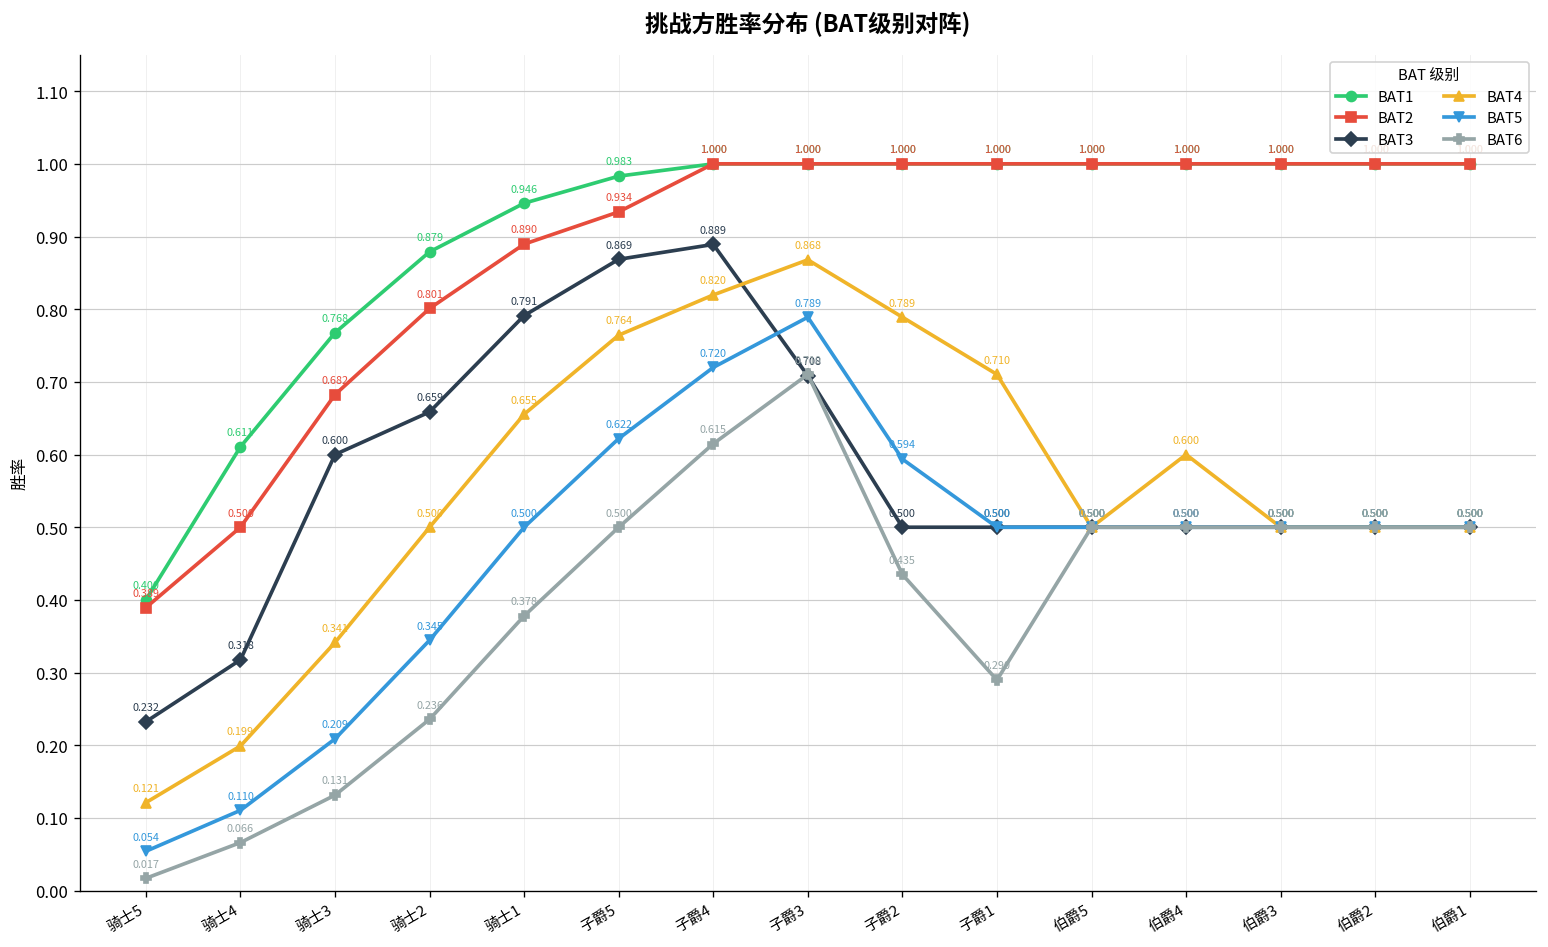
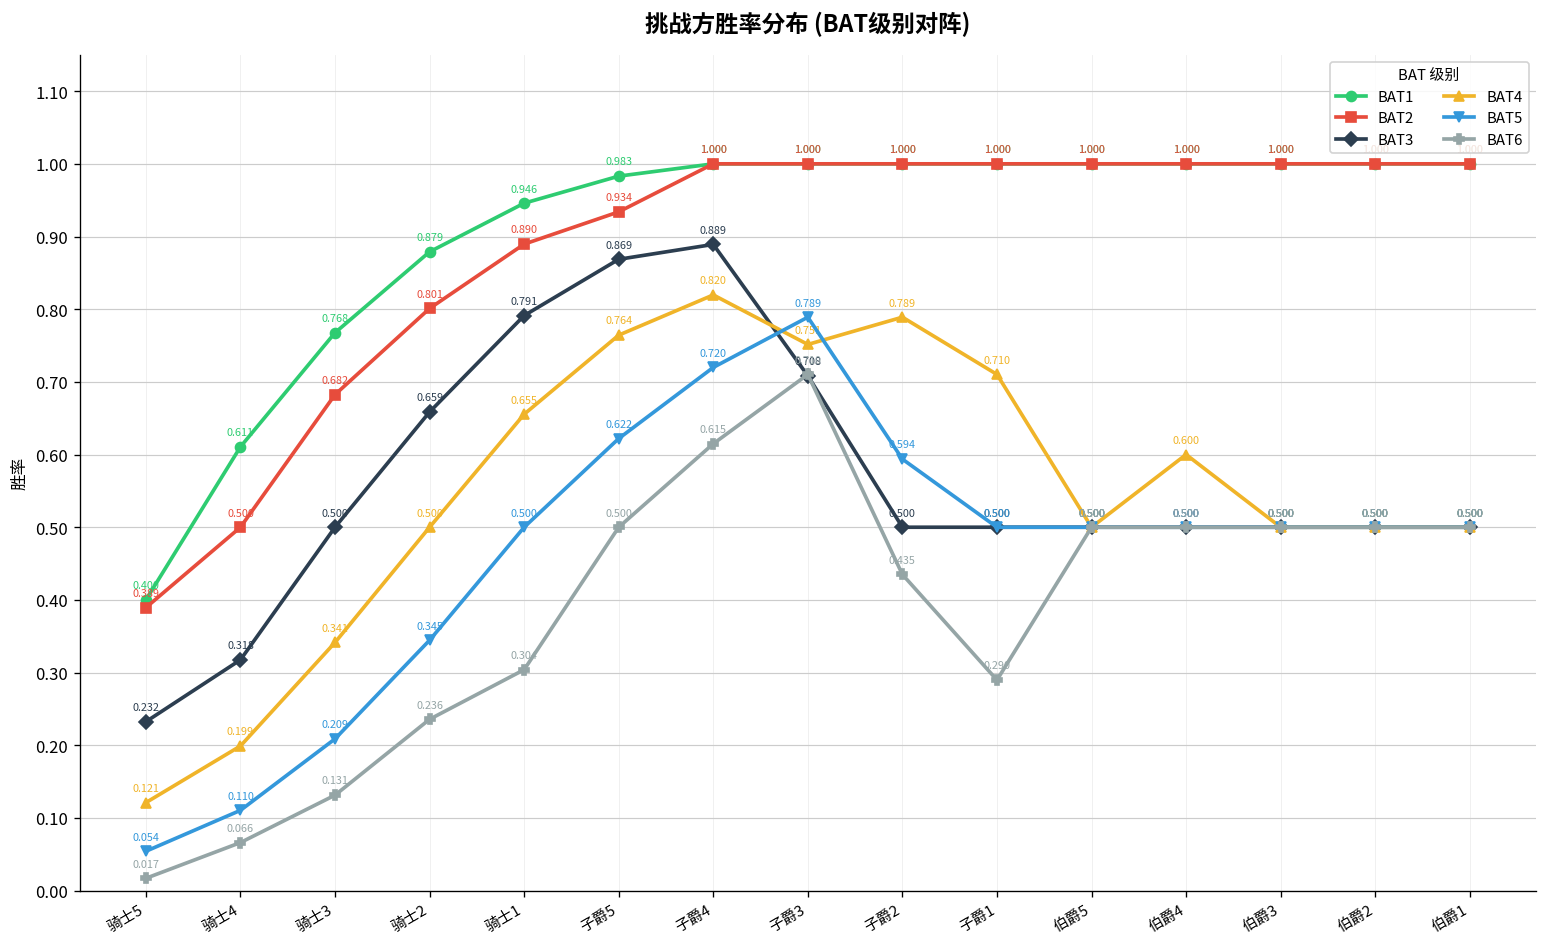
  {
    "BAT1": {
      "骑士4": 0.611,
      "骑士3": 0.768,
      "骑士2": 0.879,
      "骑士1": 0.946,
      "子爵5": 0.983
    },
    "BAT2": {
      "骑士4": 0.500,
      "骑士3": 0.682,
      "骑士2": 0.801,
      "骑士1": 0.890,
      "子爵5": 0.934
    },
    "BAT3": {
      "骑士5": 0.232,
      "骑士4": 0.318,
-     "骑士3": 0.600,
+     "骑士3": 0.500,
      "骑士2": 0.659,
      "骑士1": 0.791,
      "子爵5": 0.869,
      "子爵4": 0.889,
      "子爵2": 0.500
    },
    "BAT4": {
      "骑士5": 0.121,
      "骑士4": 0.199,
      "骑士3": 0.341,
      "骑士2": 0.500,
      "骑士1": 0.655,
      "子爵5": 0.764,
      "子爵4": 0.820,
-     "子爵3": 0.868,
+     "子爵3": 0.751,
      "子爵2": 0.789,
      "子爵1": 0.710,
      "伯爵4": 0.600
    },
    "BAT5": {
      "骑士5": 0.054,
      "骑士4": 0.110,
      "骑士3": 0.209,
      "骑士2": 0.345,
      "骑士1": 0.500,
      "子爵5": 0.622,
      "子爵4": 0.720,
      "子爵3": 0.789,
      "子爵2": 0.594
    },
    "BAT6": {
      "骑士5": 0.017,
      "骑士4": 0.066,
      "骑士3": 0.131,
      "骑士2": 0.236,
-     "骑士1": 0.378,
+     "骑士1": 0.304,
      "子爵5": 0.500,
      "子爵4": 0.615,
      "子爵2": 0.435,
      "子爵1": 0.290
    }
  }
